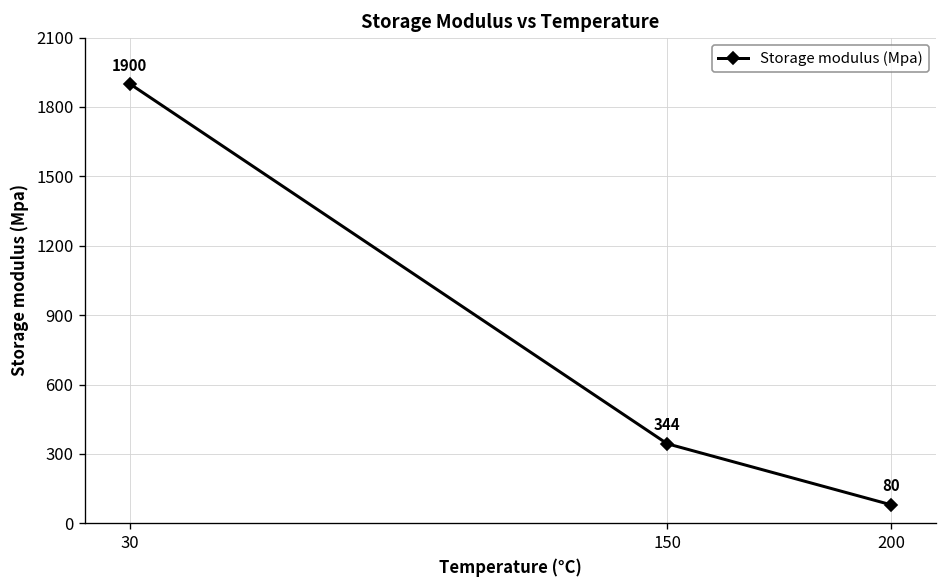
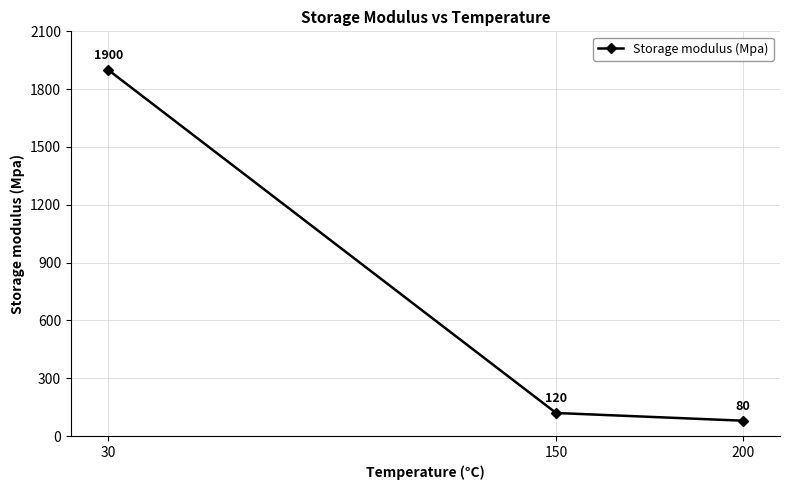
  {
    "30": 1900,
-   "150": 344,
+   "150": 120,
    "200": 80
  }
